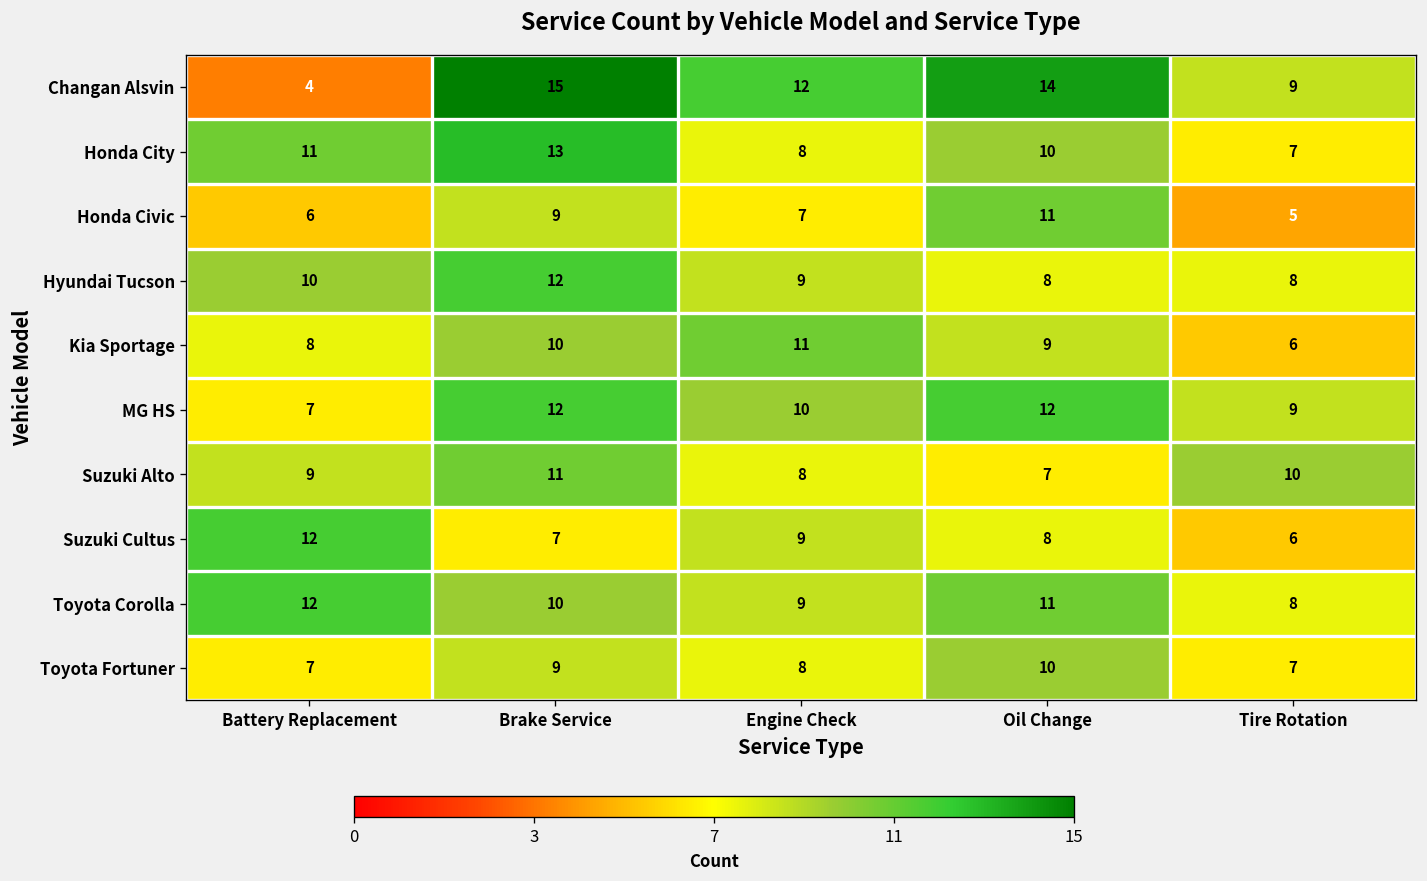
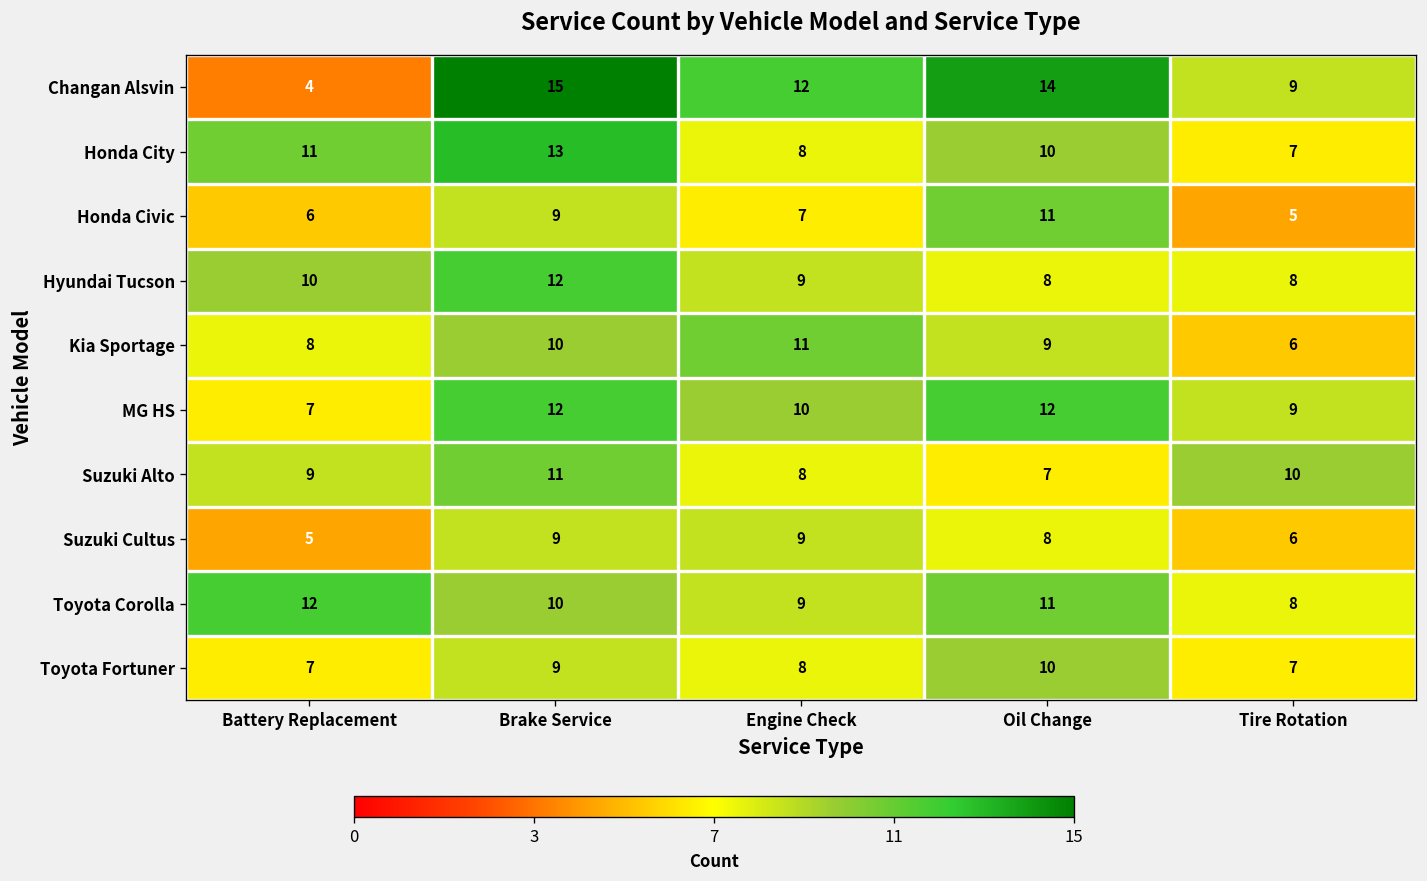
  {
    "Changan Alsvin": {
      "Battery Replacement": 4,
      "Brake Service": 15,
      "Engine Check": 12,
      "Oil Change": 14,
      "Tire Rotation": 9
    },
    "Honda City": {
      "Battery Replacement": 11,
      "Brake Service": 13,
      "Engine Check": 8,
      "Oil Change": 10,
      "Tire Rotation": 7
    },
    "Honda Civic": {
      "Battery Replacement": 6,
      "Brake Service": 9,
      "Engine Check": 7,
      "Oil Change": 11,
      "Tire Rotation": 5
    },
    "Hyundai Tucson": {
      "Battery Replacement": 10,
      "Brake Service": 12,
      "Engine Check": 9,
      "Oil Change": 8,
      "Tire Rotation": 8
    },
    "Kia Sportage": {
      "Battery Replacement": 8,
      "Brake Service": 10,
      "Engine Check": 11,
      "Oil Change": 9,
      "Tire Rotation": 6
    },
    "MG HS": {
      "Battery Replacement": 7,
      "Brake Service": 12,
      "Engine Check": 10,
      "Oil Change": 12,
      "Tire Rotation": 9
    },
    "Suzuki Alto": {
      "Battery Replacement": 9,
      "Brake Service": 11,
      "Engine Check": 8,
      "Oil Change": 7,
      "Tire Rotation": 10
    },
    "Suzuki Cultus": {
-     "Battery Replacement": 12,
-     "Brake Service": 7,
+     "Battery Replacement": 5,
+     "Brake Service": 9,
      "Engine Check": 9,
      "Oil Change": 8,
      "Tire Rotation": 6
    },
    "Toyota Corolla": {
      "Battery Replacement": 12,
      "Brake Service": 10,
      "Engine Check": 9,
      "Oil Change": 11,
      "Tire Rotation": 8
    },
    "Toyota Fortuner": {
      "Battery Replacement": 7,
      "Brake Service": 9,
      "Engine Check": 8,
      "Oil Change": 10,
      "Tire Rotation": 7
    }
  }
